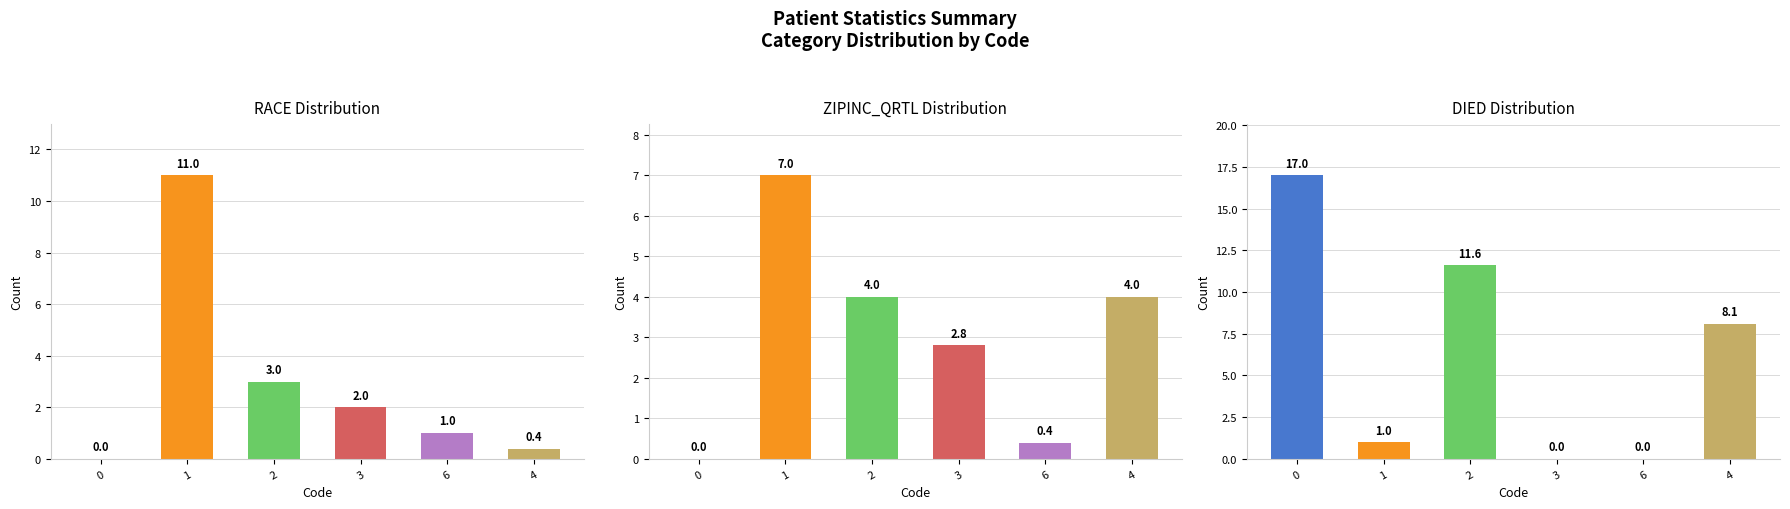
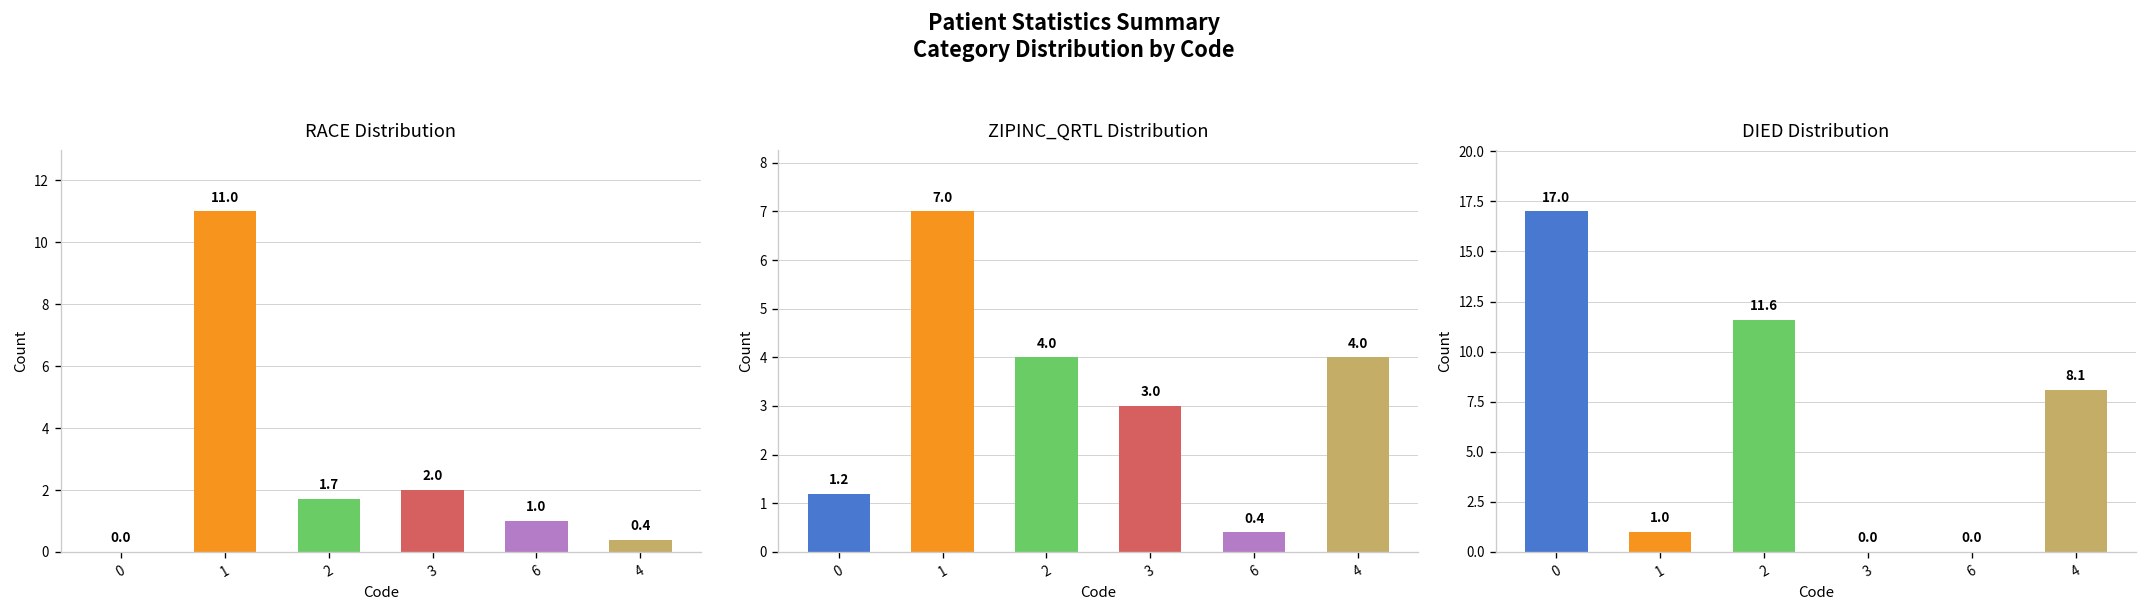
  {
    "RACE Distribution": {
      "0": 0.0,
      "1": 11.0,
-     "2": 3.0,
+     "2": 1.7,
      "3": 2.0,
      "6": 1.0,
      "4": 0.4
    },
    "ZIPINC_QRTL Distribution": {
-     "0": 0.0,
+     "0": 1.2,
      "1": 7.0,
      "2": 4.0,
-     "3": 2.8,
+     "3": 3.0,
      "6": 0.4,
      "4": 4.0
    },
    "DIED Distribution": {
      "0": 17.0,
      "1": 1.0,
      "2": 11.6,
      "3": 0.0,
      "6": 0.0,
      "4": 8.1
    }
  }
